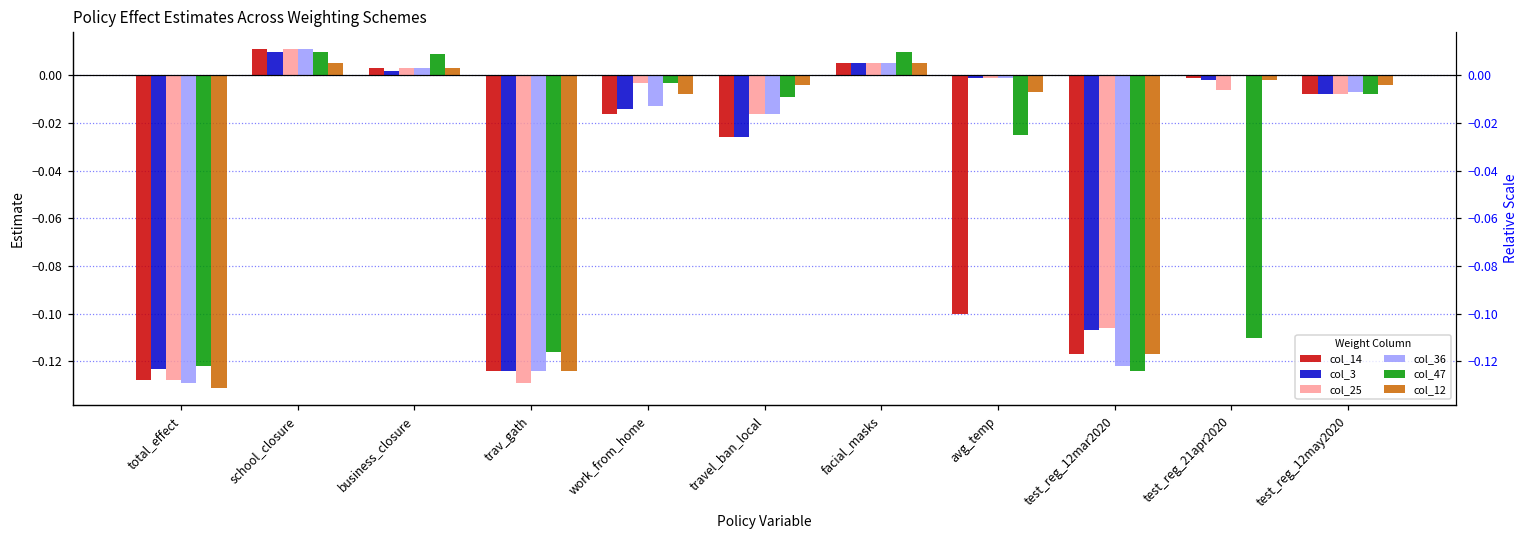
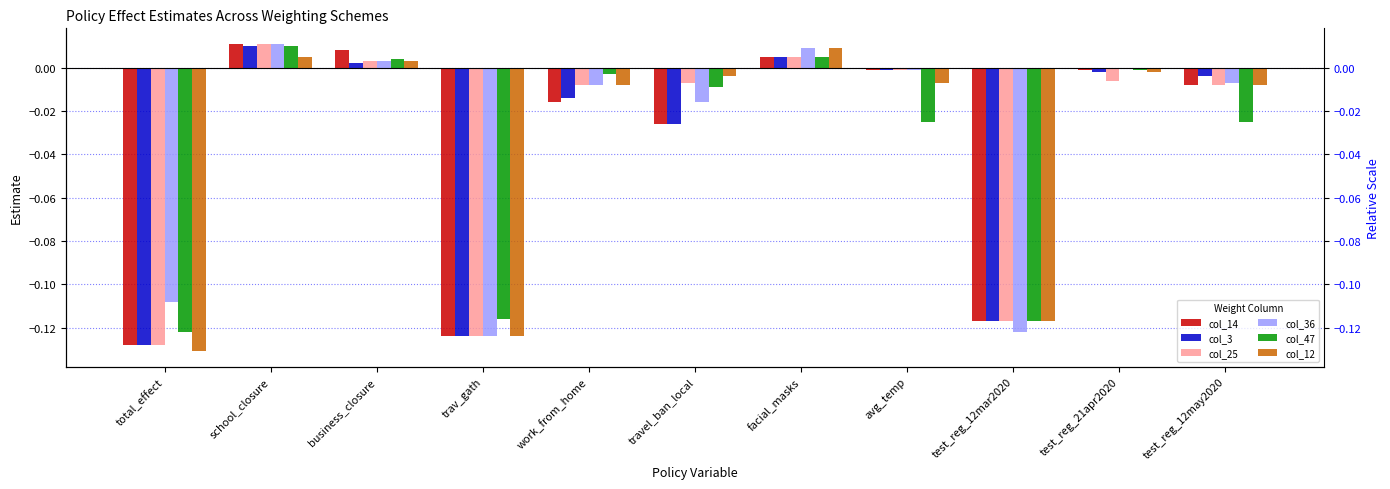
  {
    "col_14": {
      "total_effect": -0.128,
      "school_closure": 0.011,
-     "business_closure": 0.003,
+     "business_closure": 0.008,
      "trav_gath": -0.124,
      "work_from_home": -0.016,
      "travel_ban_local": -0.026,
      "facial_masks": 0.005,
-     "avg_temp": -0.100,
+     "avg_temp": -0.001,
      "test_reg_12mar2020": -0.117,
      "test_reg_12may2020": -0.008
    },
    "col_3": {
-     "total_effect": -0.123,
+     "total_effect": -0.128,
      "school_closure": 0.010,
      "business_closure": 0.002,
      "trav_gath": -0.124,
      "work_from_home": -0.014,
      "travel_ban_local": -0.026,
      "facial_masks": 0.005,
-     "test_reg_12mar2020": -0.107,
+     "test_reg_12mar2020": -0.117,
      "test_reg_21apr2020": -0.002,
-     "test_reg_12may2020": -0.008
+     "test_reg_12may2020": -0.004
    },
    "col_25": {
      "total_effect": -0.128,
      "school_closure": 0.011,
      "business_closure": 0.003,
-     "trav_gath": -0.129,
-     "work_from_home": -0.003,
-     "travel_ban_local": -0.016,
+     "trav_gath": -0.124,
+     "work_from_home": -0.008,
+     "travel_ban_local": -0.007,
      "facial_masks": 0.005,
-     "test_reg_12mar2020": -0.106,
+     "test_reg_12mar2020": -0.117,
      "test_reg_21apr2020": -0.006,
      "test_reg_12may2020": -0.008
    },
    "col_36": {
-     "total_effect": -0.129,
+     "total_effect": -0.108,
      "school_closure": 0.011,
      "business_closure": 0.003,
      "trav_gath": -0.124,
-     "work_from_home": -0.013,
+     "work_from_home": -0.008,
      "travel_ban_local": -0.016,
-     "facial_masks": 0.005,
+     "facial_masks": 0.009,
      "test_reg_12mar2020": -0.122,
      "test_reg_21apr2020": 0.000,
      "test_reg_12may2020": -0.007
    },
    "col_47": {
      "total_effect": -0.122,
      "school_closure": 0.010,
-     "business_closure": 0.009,
+     "business_closure": 0.004,
      "trav_gath": -0.116,
      "work_from_home": -0.003,
      "travel_ban_local": -0.009,
-     "facial_masks": 0.010,
+     "facial_masks": 0.005,
      "avg_temp": -0.025,
-     "test_reg_12mar2020": -0.124,
-     "test_reg_21apr2020": -0.110,
-     "test_reg_12may2020": -0.008
+     "test_reg_12mar2020": -0.117,
+     "test_reg_21apr2020": -0.001,
+     "test_reg_12may2020": -0.025
    },
    "col_12": {
      "total_effect": -0.131,
      "school_closure": 0.005,
      "business_closure": 0.003,
      "trav_gath": -0.124,
      "work_from_home": -0.008,
      "travel_ban_local": -0.004,
-     "facial_masks": 0.005,
+     "facial_masks": 0.009,
      "avg_temp": -0.007,
      "test_reg_12mar2020": -0.117,
      "test_reg_21apr2020": -0.002,
-     "test_reg_12may2020": -0.004
+     "test_reg_12may2020": -0.008
    }
  }
